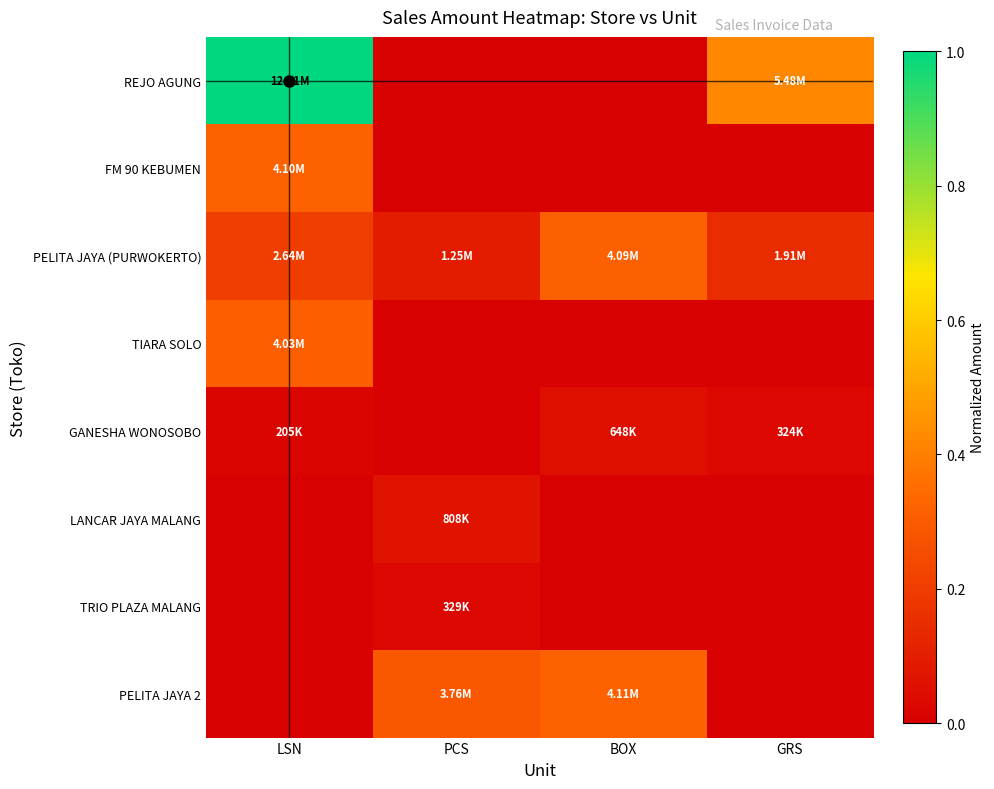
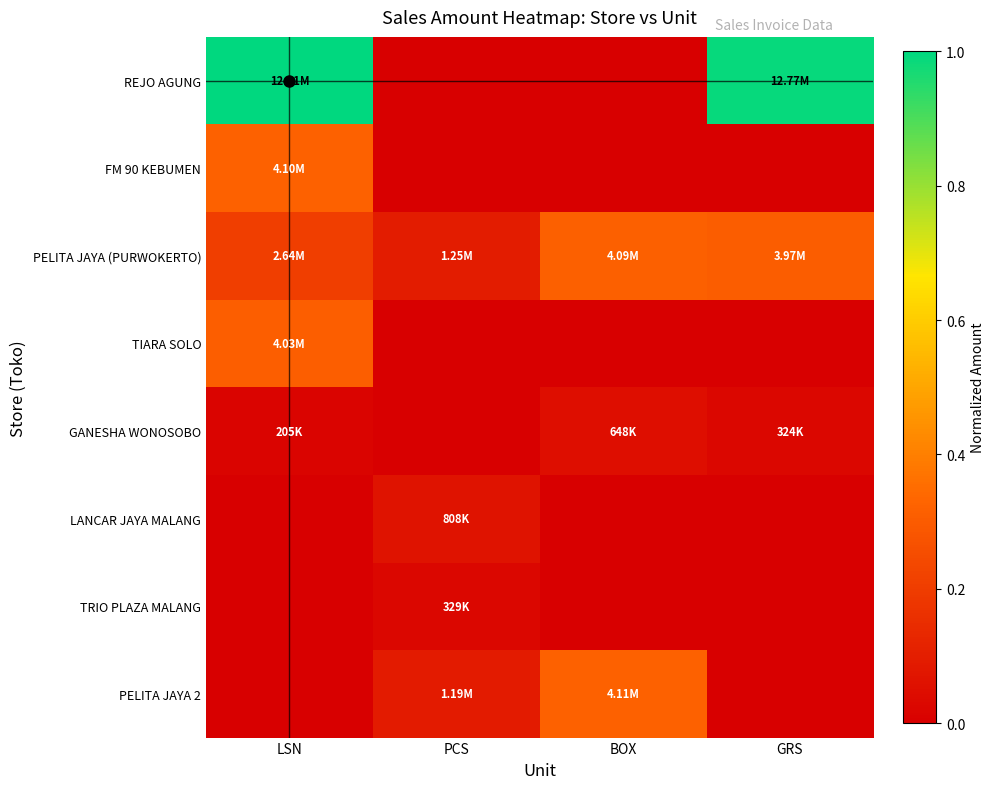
  {
    "REJO AGUNG": {
-     "GRS": "5.48M"
+     "GRS": "12.77M"
    },
    "FM 90 KEBUMEN": {
      "LSN": "4.10M"
    },
    "PELITA JAYA (PURWOKERTO)": {
      "LSN": "2.64M",
      "PCS": "1.25M",
      "BOX": "4.09M",
-     "GRS": "1.91M"
+     "GRS": "3.97M"
    },
    "TIARA SOLO": {
      "LSN": "4.03M"
    },
    "GANESHA WONOSOBO": {
      "LSN": "205K",
      "BOX": "648K",
      "GRS": "324K"
    },
    "LANCAR JAYA MALANG": {
      "PCS": "808K"
    },
    "TRIO PLAZA MALANG": {
      "PCS": "329K"
    },
    "PELITA JAYA 2": {
-     "PCS": "3.76M",
+     "PCS": "1.19M",
      "BOX": "4.11M"
    }
  }
